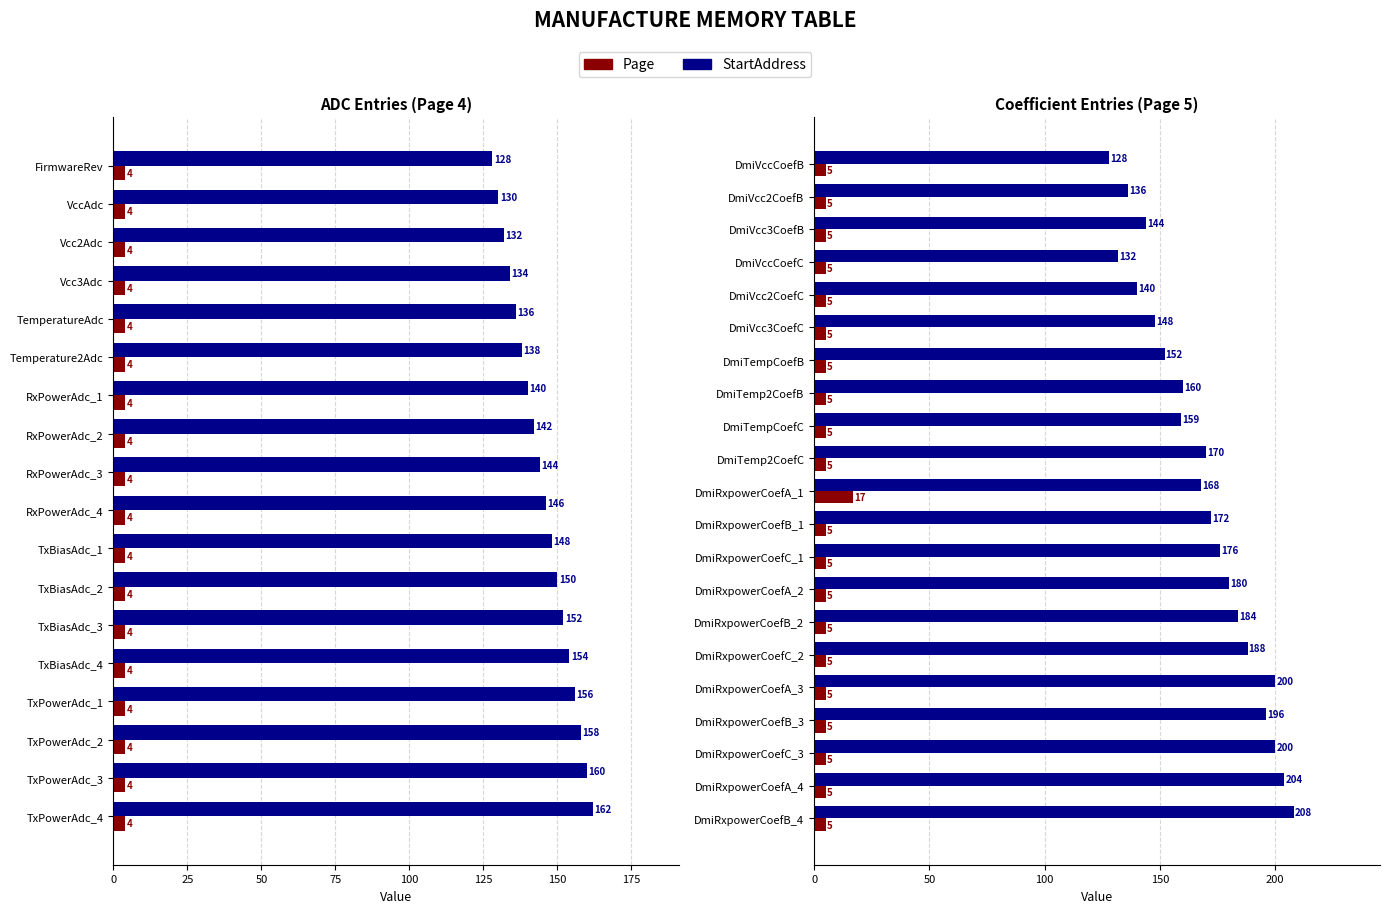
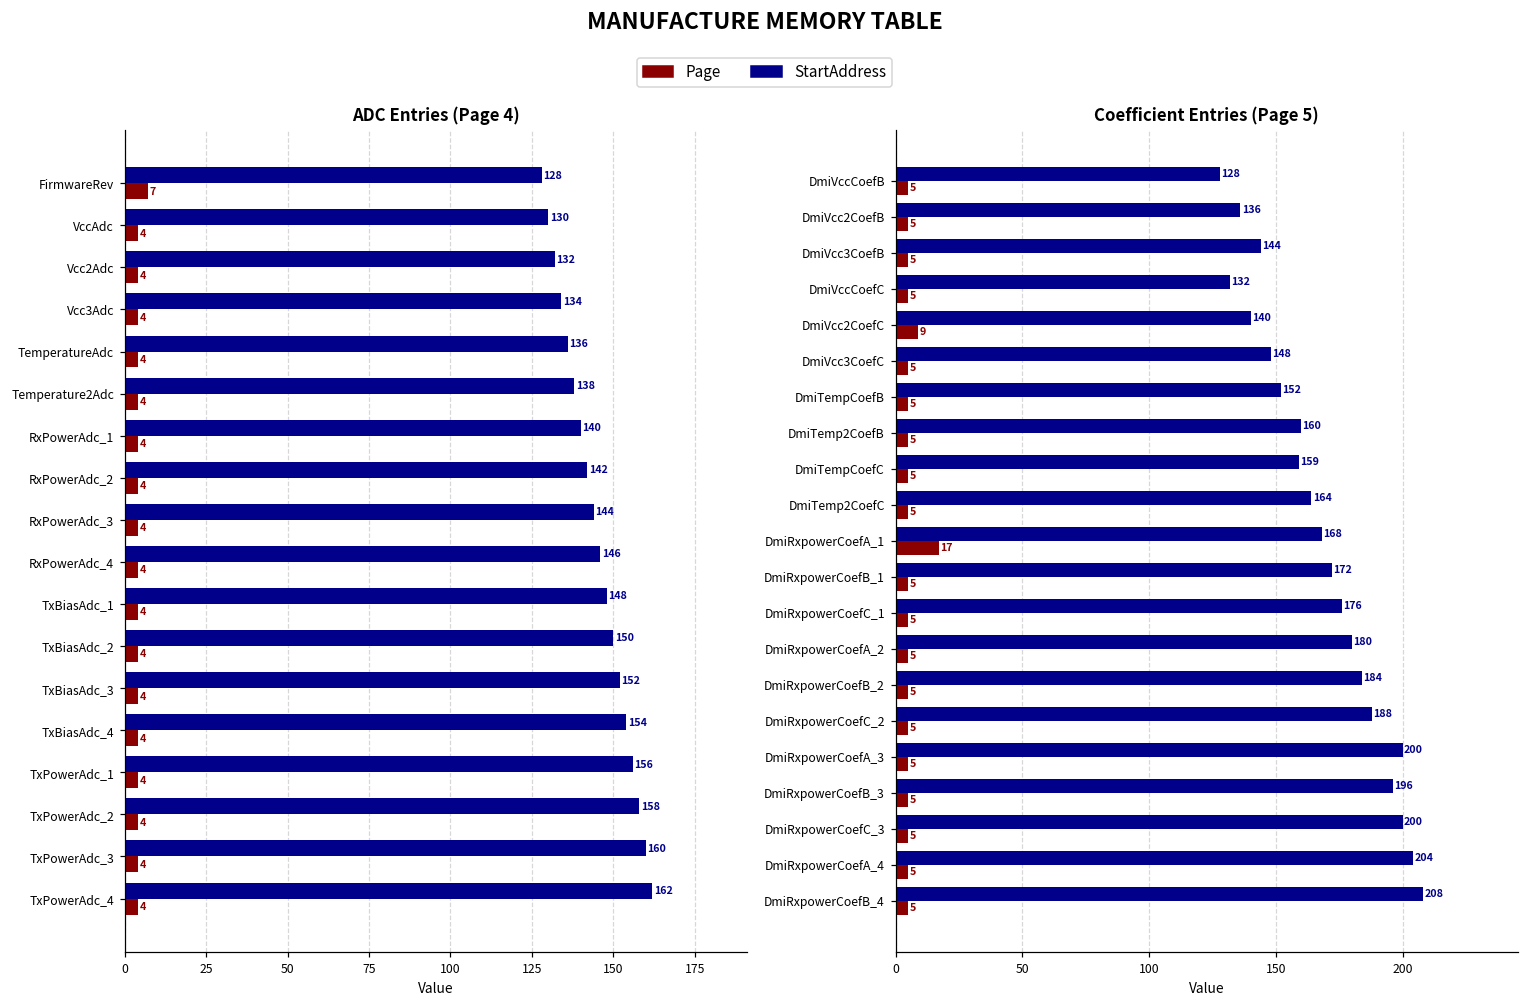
  {
    "ADC Entries (Page 4)": {
      "Page": {
-       "FirmwareRev": 4,
+       "FirmwareRev": 7,
        "VccAdc": 4,
        "Vcc2Adc": 4,
        "Vcc3Adc": 4,
        "TemperatureAdc": 4,
        "Temperature2Adc": 4,
        "RxPowerAdc_1": 4,
        "RxPowerAdc_2": 4,
        "RxPowerAdc_3": 4,
        "RxPowerAdc_4": 4,
        "TxBiasAdc_1": 4,
        "TxBiasAdc_2": 4,
        "TxBiasAdc_3": 4,
        "TxBiasAdc_4": 4,
        "TxPowerAdc_1": 4,
        "TxPowerAdc_2": 4,
        "TxPowerAdc_3": 4,
        "TxPowerAdc_4": 4
      },
      "StartAddress": {
        "FirmwareRev": 128,
        "VccAdc": 130,
        "Vcc2Adc": 132,
        "Vcc3Adc": 134,
        "TemperatureAdc": 136,
        "Temperature2Adc": 138,
        "RxPowerAdc_1": 140,
        "RxPowerAdc_2": 142,
        "RxPowerAdc_3": 144,
        "RxPowerAdc_4": 146,
        "TxBiasAdc_1": 148,
        "TxBiasAdc_2": 150,
        "TxBiasAdc_3": 152,
        "TxBiasAdc_4": 154,
        "TxPowerAdc_1": 156,
        "TxPowerAdc_2": 158,
        "TxPowerAdc_3": 160,
        "TxPowerAdc_4": 162
      }
    },
    "Coefficient Entries (Page 5)": {
      "Page": {
        "DmiVccCoefB": 5,
        "DmiVcc2CoefB": 5,
        "DmiVcc3CoefB": 5,
        "DmiVccCoefC": 5,
-       "DmiVcc2CoefC": 5,
+       "DmiVcc2CoefC": 9,
        "DmiVcc3CoefC": 5,
        "DmiTempCoefB": 5,
        "DmiTemp2CoefB": 5,
        "DmiTempCoefC": 5,
        "DmiTemp2CoefC": 5,
        "DmiRxpowerCoefA_1": 17,
        "DmiRxpowerCoefB_1": 5,
        "DmiRxpowerCoefC_1": 5,
        "DmiRxpowerCoefA_2": 5,
        "DmiRxpowerCoefB_2": 5,
        "DmiRxpowerCoefC_2": 5,
        "DmiRxpowerCoefA_3": 5,
        "DmiRxpowerCoefB_3": 5,
        "DmiRxpowerCoefC_3": 5,
        "DmiRxpowerCoefA_4": 5,
        "DmiRxpowerCoefB_4": 5
      },
      "StartAddress": {
        "DmiVccCoefB": 128,
        "DmiVcc2CoefB": 136,
        "DmiVcc3CoefB": 144,
        "DmiVccCoefC": 132,
        "DmiVcc2CoefC": 140,
        "DmiVcc3CoefC": 148,
        "DmiTempCoefB": 152,
        "DmiTemp2CoefB": 160,
        "DmiTempCoefC": 159,
-       "DmiTemp2CoefC": 170,
+       "DmiTemp2CoefC": 164,
        "DmiRxpowerCoefA_1": 168,
        "DmiRxpowerCoefB_1": 172,
        "DmiRxpowerCoefC_1": 176,
        "DmiRxpowerCoefA_2": 180,
        "DmiRxpowerCoefB_2": 184,
        "DmiRxpowerCoefC_2": 188,
        "DmiRxpowerCoefA_3": 200,
        "DmiRxpowerCoefB_3": 196,
        "DmiRxpowerCoefC_3": 200,
        "DmiRxpowerCoefA_4": 204,
        "DmiRxpowerCoefB_4": 208
      }
    }
  }
